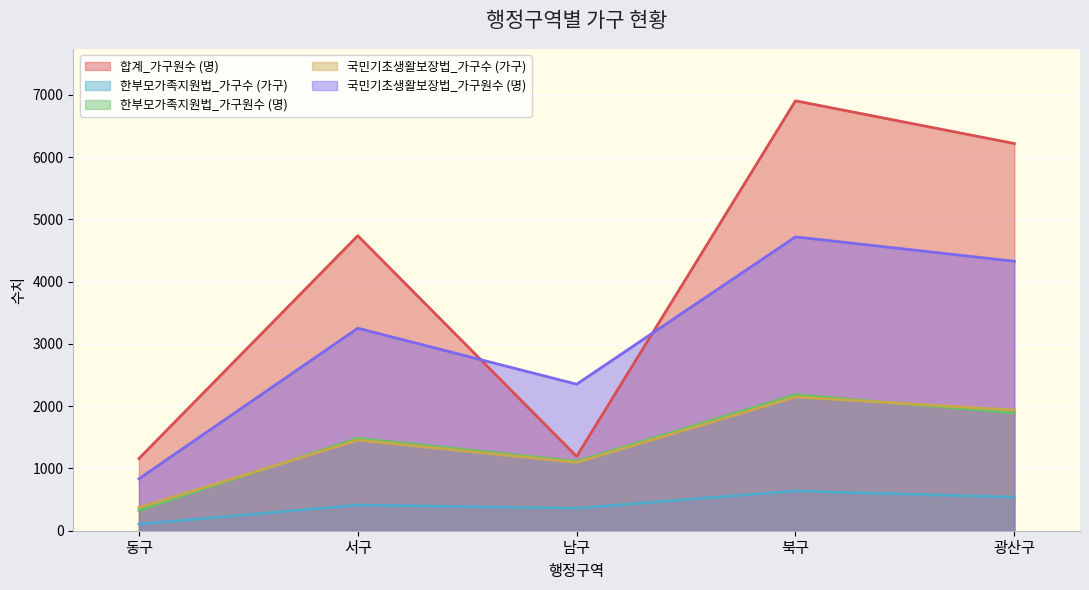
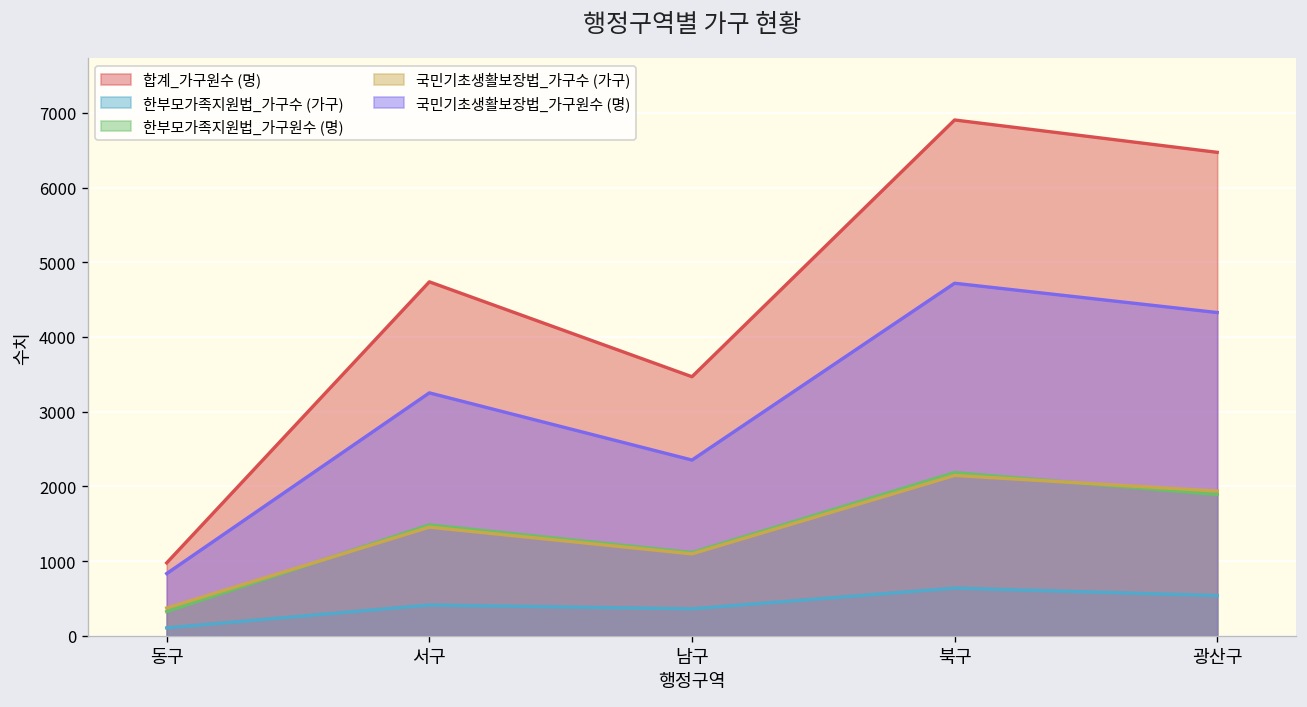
  {
    "합계_가구원수 (명)": {
-     "동구": 1200,
+     "동구": 1000,
      "서구": 4700,
-     "남구": 1200,
+     "남구": 3500,
      "북구": 6900,
-     "광산구": 6200
+     "광산구": 6500
    },
    "한부모가족지원법_가구원수 (명)": {
      "동구": 300,
      "광산구": 1900
    },
    "국민기초생활보장법_가구수 (가구)": {
      "동구": 400,
      "광산구": 1900
    }
  }
